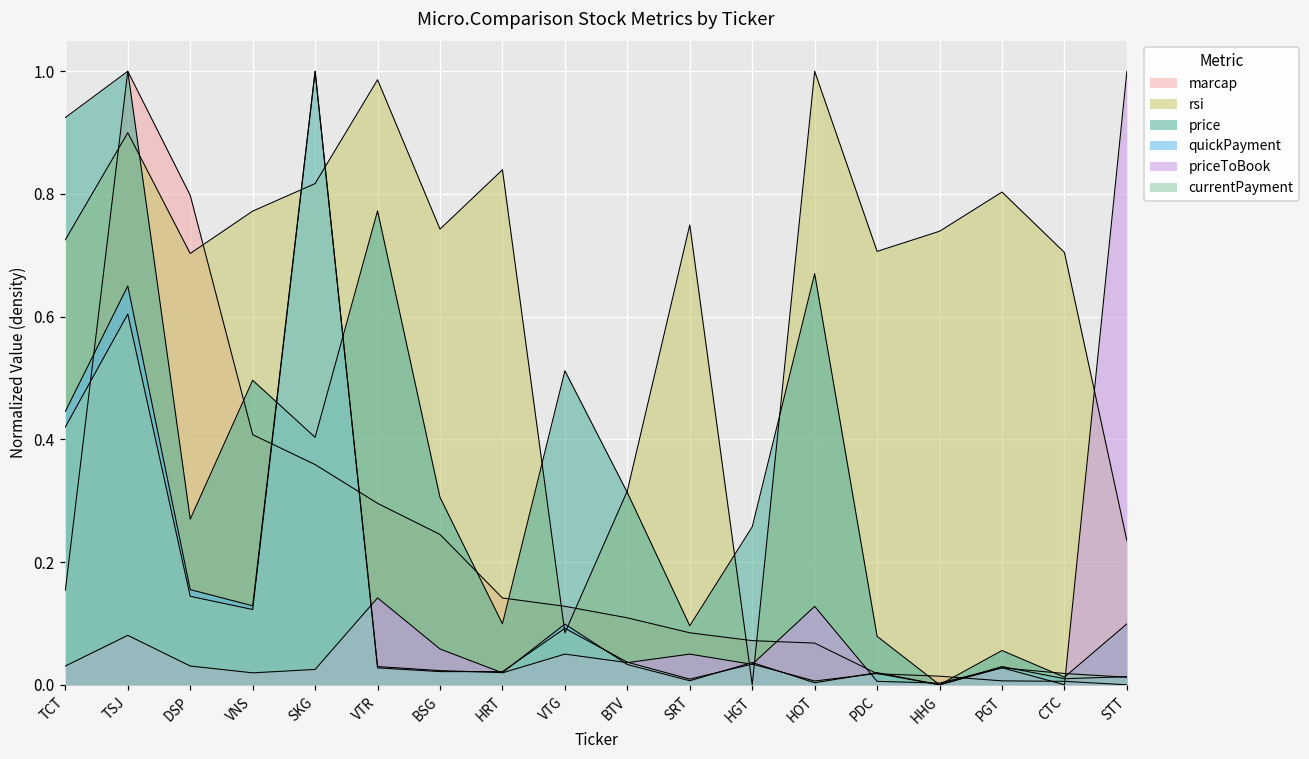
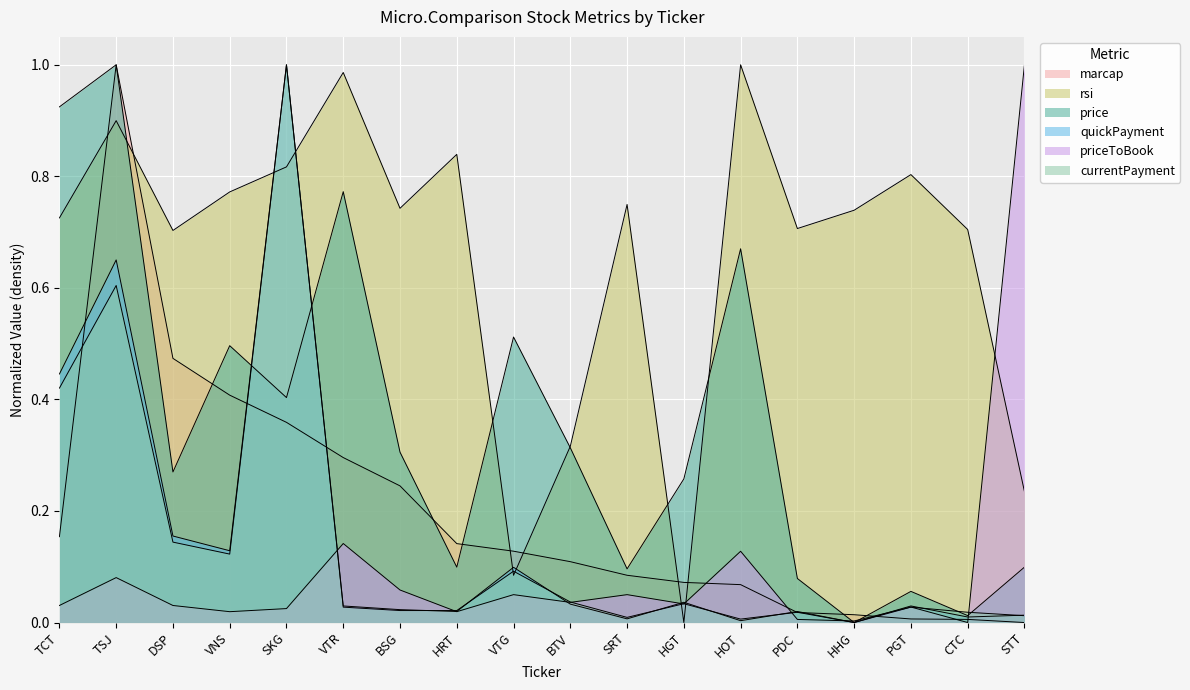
  {
    "marcap": {
      "TCT": 0.15,
-     "DSP": 0.80,
+     "DSP": 0.47,
      "VNS": 0.41,
      "SKG": 0.36,
      "VTR": 0.30,
      "BSG": 0.25,
      "HRT": 0.14,
      "VTG": 0.13,
      "BTV": 0.11,
      "SRT": 0.08,
      "HGT": 0.07,
      "HOT": 0.07,
      "HHG": 0.01,
      "PGT": 0.01,
      "STT": 0.00
    },
    "rsi": {
      "TCT": 0.73,
      "TSJ": 0.90,
      "DSP": 0.70,
      "VNS": 0.77,
      "SKG": 0.82,
      "VTR": 0.99,
      "BSG": 0.74,
      "HRT": 0.84,
      "VTG": 0.08,
      "SRT": 0.75,
      "HGT": 0.00,
      "HOT": 1.00,
      "PDC": 0.71,
      "HHG": 0.74,
      "PGT": 0.80,
      "CTC": 0.70,
      "STT": 0.23
    },
    "price": {
      "TCT": 0.92,
      "DSP": 0.27,
      "VNS": 0.50,
      "SKG": 0.40,
      "VTR": 0.77,
      "BSG": 0.31,
      "HRT": 0.10,
      "VTG": 0.51,
      "SRT": 0.10,
      "HGT": 0.26,
      "HOT": 0.67,
      "PDC": 0.08,
      "PGT": 0.06,
      "STT": 0.10
    },
    "quickPayment": {
      "TCT": 0.45,
      "TSJ": 0.65,
      "DSP": 0.16,
      "VNS": 0.13,
      "VTG": 0.10
    },
    "priceToBook": {
      "TCT": 0.03,
      "TSJ": 0.08,
      "DSP": 0.03,
      "VNS": 0.02,
      "SKG": 0.03,
      "VTR": 0.14,
      "BSG": 0.06,
      "VTG": 0.05,
      "SRT": 0.05,
      "HOT": 0.13,
      "PDC": 0.01,
      "CTC": 0.00,
      "STT": 1.00
    },
    "currentPayment": {
      "TCT": 0.42,
      "TSJ": 0.60,
      "DSP": 0.14,
      "VNS": 0.12,
      "VTG": 0.09,
      "CTC": 0.02
    }
  }
